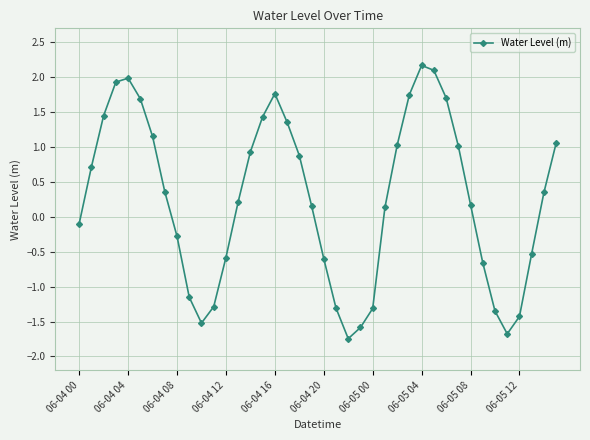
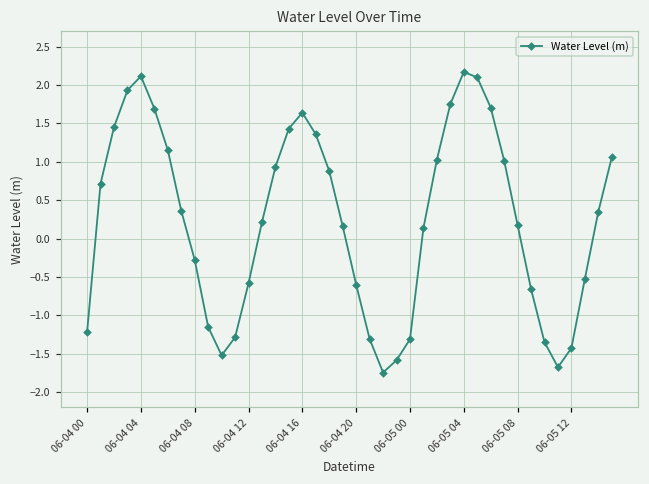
  {
-   "06-04 00": -0.1,
-   "06-04 04": 2.0,
+   "06-04 00": -1.2,
+   "06-04 04": 2.1,
    "06-04 08": -0.3,
    "06-04 12": -0.6,
-   "06-04 16": 1.8,
+   "06-04 16": 1.6,
    "06-04 20": -0.6,
    "06-05 00": -1.3,
    "06-05 04": 2.2,
    "06-05 08": 0.2,
    "06-05 12": -1.4
  }
